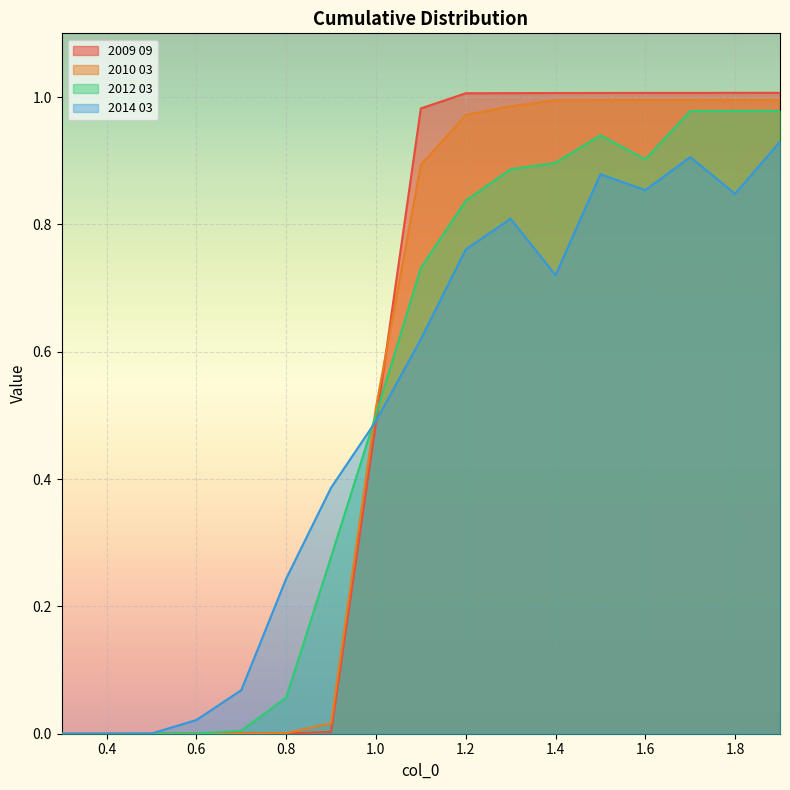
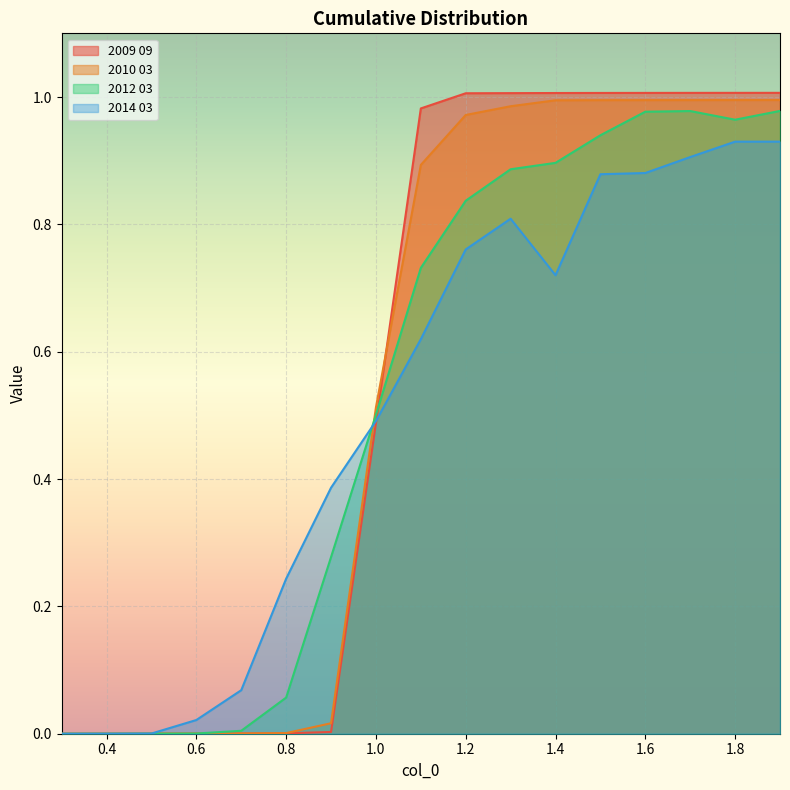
  {
    "2012 03": {
      "0.8": 0.06,
      "1.0": 0.50,
      "1.2": 0.84,
      "1.4": 0.90,
-     "1.6": 0.90,
-     "1.8": 0.98
+     "1.6": 0.98,
+     "1.8": 0.96
    },
    "2014 03": {
      "0.6": 0.02,
      "0.8": 0.24,
      "1.2": 0.76,
      "1.4": 0.72,
-     "1.6": 0.85,
-     "1.8": 0.85
+     "1.6": 0.88,
+     "1.8": 0.93
    }
  }
